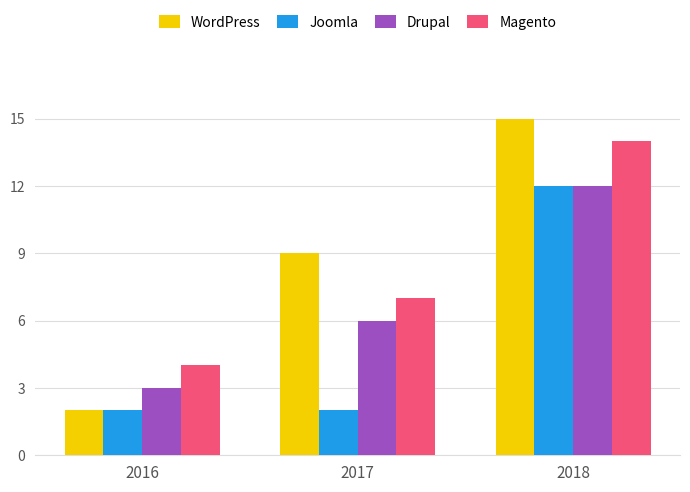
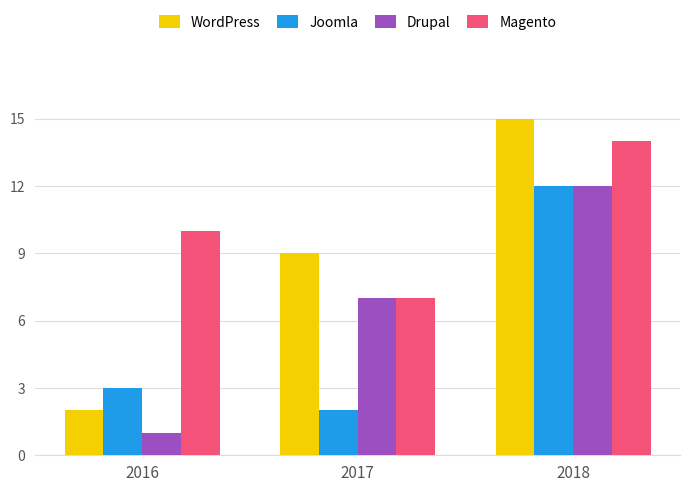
  {
    "WordPress": {
      "2016": 2,
      "2017": 9,
      "2018": 15
    },
    "Joomla": {
-     "2016": 2,
+     "2016": 3,
      "2017": 2,
      "2018": 12
    },
    "Drupal": {
-     "2016": 3,
-     "2017": 6,
+     "2016": 1,
+     "2017": 7,
      "2018": 12
    },
    "Magento": {
-     "2016": 4,
+     "2016": 10,
      "2017": 7,
      "2018": 14
    }
  }
